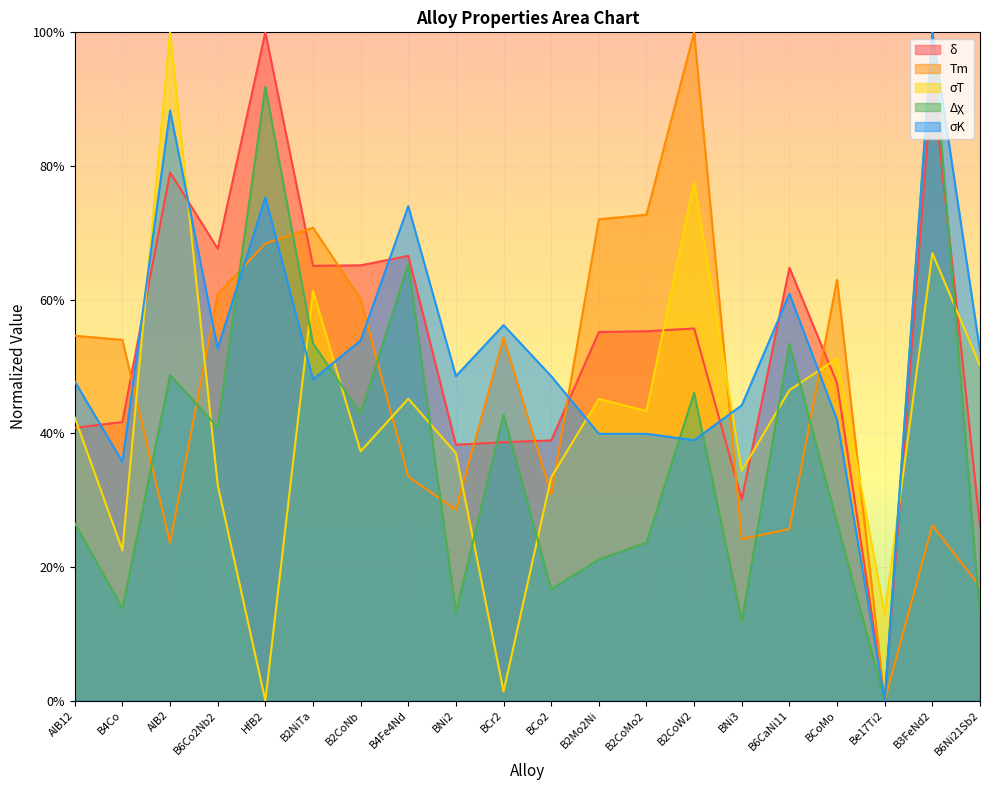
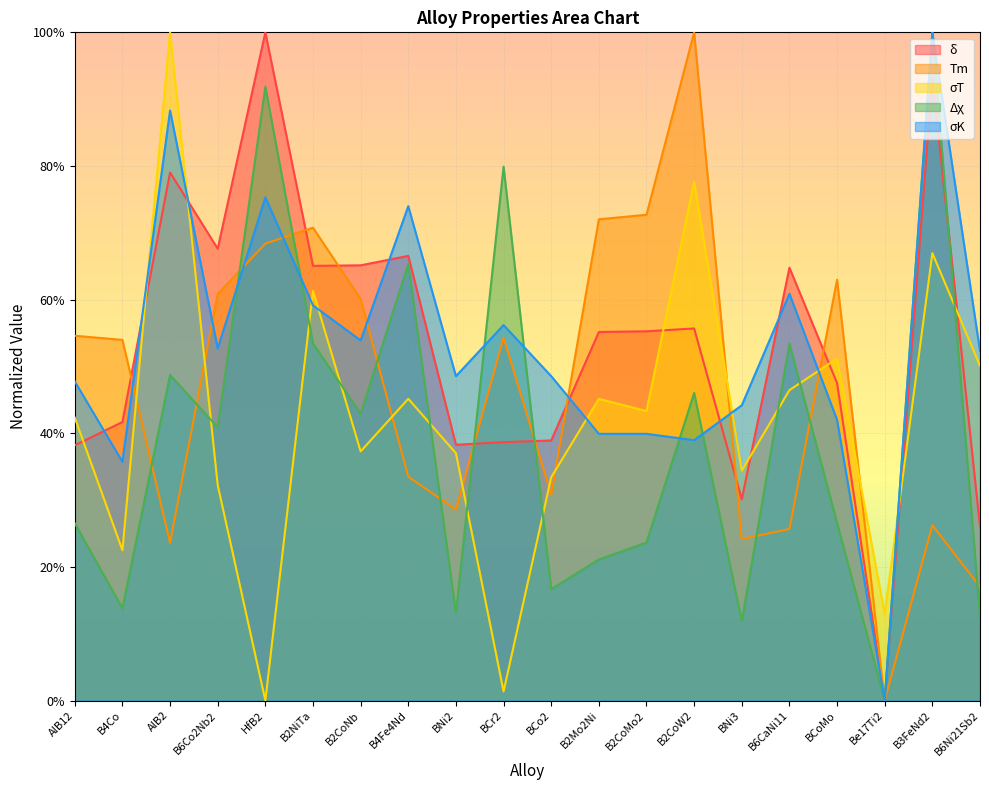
  {
    "δ": {
-     "AlB12": "41%",
+     "AlB12": "38%",
      "B4Co": "42%",
      "AlB2": "79%",
      "B6Co2Nb2": "68%",
      "HfB2": "100%",
      "B2NiTa": "65%",
      "B2CoNb": "65%",
      "B4Fe4Nd": "67%",
      "BNi2": "38%",
      "BCr2": "39%",
      "BCo2": "39%",
      "B2Mo2Ni": "55%",
      "B2CoMo2": "55%",
      "B2CoW2": "56%",
      "BNi3": "30%",
      "B6CaNi11": "65%",
      "BCoMo": "48%",
      "B6Ni21Sb2": "26%"
    },
    "Δχ": {
      "AlB12": "27%",
      "B4Co": "14%",
      "AlB2": "49%",
      "B6Co2Nb2": "41%",
      "HfB2": "92%",
      "B2NiTa": "53%",
      "B2CoNb": "43%",
      "B4Fe4Nd": "65%",
      "BNi2": "13%",
-     "BCr2": "43%",
+     "BCr2": "80%",
      "BCo2": "17%",
      "B2Mo2Ni": "21%",
      "B2CoMo2": "24%",
      "B2CoW2": "46%",
      "BNi3": "12%",
      "B6CaNi11": "53%",
      "BCoMo": "27%",
      "B6Ni21Sb2": "13%"
    },
    "σK": {
      "AlB12": "48%",
      "B4Co": "36%",
      "AlB2": "88%",
      "B6Co2Nb2": "53%",
      "HfB2": "75%",
-     "B2NiTa": "48%",
+     "B2NiTa": "59%",
      "B2CoNb": "54%",
      "B4Fe4Nd": "74%",
      "BNi2": "49%",
      "BCr2": "56%",
      "BCo2": "49%",
      "B2Mo2Ni": "40%",
      "B2CoMo2": "40%",
      "B2CoW2": "39%",
      "BNi3": "44%",
      "B6CaNi11": "61%",
      "BCoMo": "42%",
      "B6Ni21Sb2": "52%"
    }
  }
